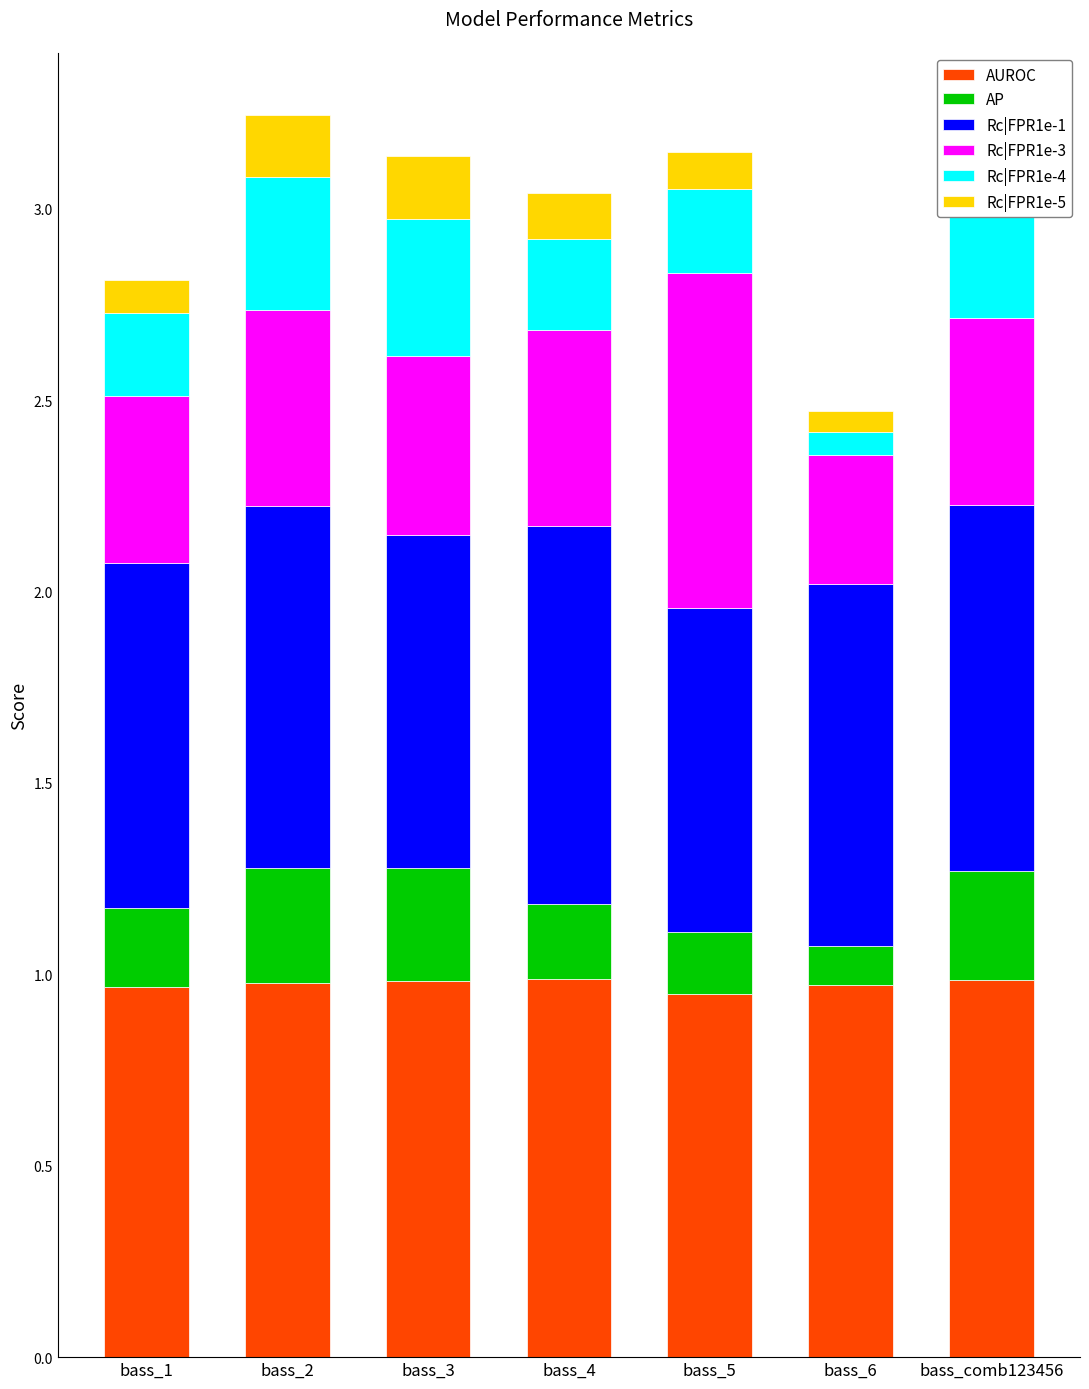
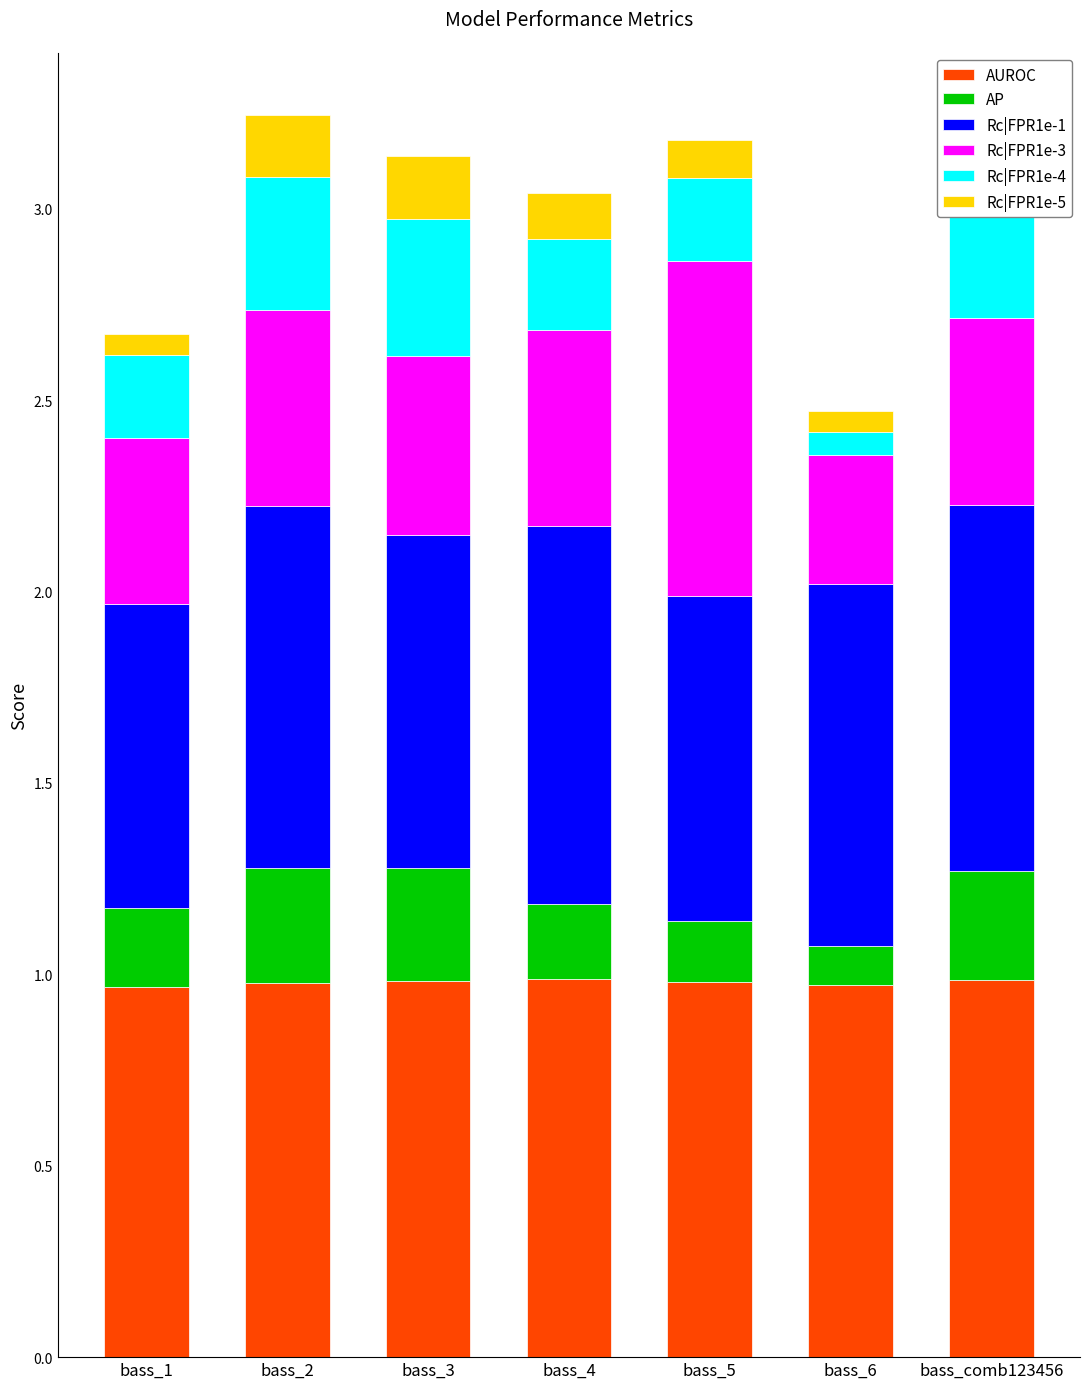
  {
    "AUROC": {
      "bass_1": 0.97,
      "bass_2": 0.98,
      "bass_3": 0.98,
      "bass_4": 0.99,
-     "bass_5": 0.95,
+     "bass_5": 0.98,
      "bass_6": 0.97,
      "bass_comb123456": 0.98
    },
    "AP": {
      "bass_1": 0.21,
      "bass_2": 0.30,
      "bass_3": 0.30,
      "bass_4": 0.19,
      "bass_5": 0.16,
      "bass_6": 0.10,
      "bass_comb123456": 0.28
    },
    "Rc|FPR1e-1": {
-     "bass_1": 0.90,
+     "bass_1": 0.79,
      "bass_2": 0.95,
      "bass_3": 0.87,
      "bass_4": 0.99,
      "bass_5": 0.85,
      "bass_6": 0.95,
      "bass_comb123456": 0.96
    },
    "Rc|FPR1e-3": {
      "bass_1": 0.43,
      "bass_2": 0.51,
      "bass_3": 0.47,
      "bass_4": 0.51,
      "bass_5": 0.88,
      "bass_6": 0.34,
      "bass_comb123456": 0.49
    },
    "Rc|FPR1e-4": {
      "bass_1": 0.22,
      "bass_2": 0.35,
      "bass_3": 0.36,
      "bass_4": 0.24,
      "bass_5": 0.22,
      "bass_6": 0.06
    },
    "Rc|FPR1e-5": {
-     "bass_1": 0.09,
+     "bass_1": 0.05,
      "bass_2": 0.16,
      "bass_3": 0.16,
      "bass_4": 0.12,
      "bass_5": 0.10,
      "bass_6": 0.05
    }
  }
